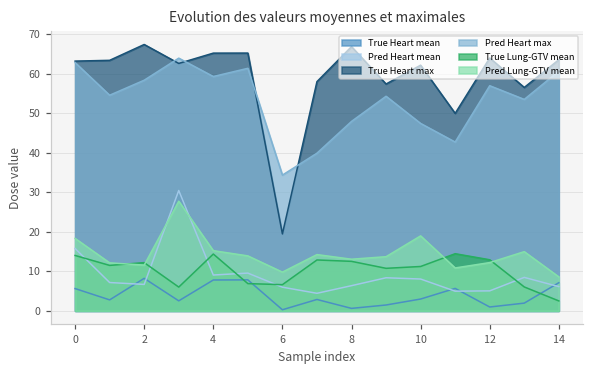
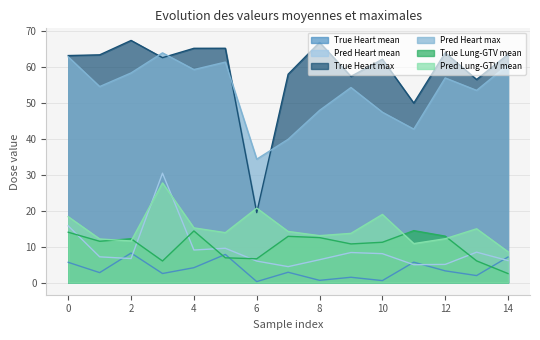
  {
    "True Heart mean": {
      "0": 6,
      "2": 8,
-     "4": 8,
+     "4": 4,
      "6": 0,
      "8": 1,
-     "10": 3,
-     "12": 1,
+     "10": 1,
+     "12": 3,
      "14": 7
    },
    "True Heart max": {
      "2": 67,
      "4": 65,
      "6": 19
    },
    "True Lung-GTV mean": {
      "0": 14,
      "4": 14,
      "10": 11,
      "14": 3
    },
    "Pred Lung-GTV mean": {
      "0": 18,
      "4": 15,
-     "6": 10,
+     "6": 21,
      "10": 19,
      "14": 9
    }
  }
